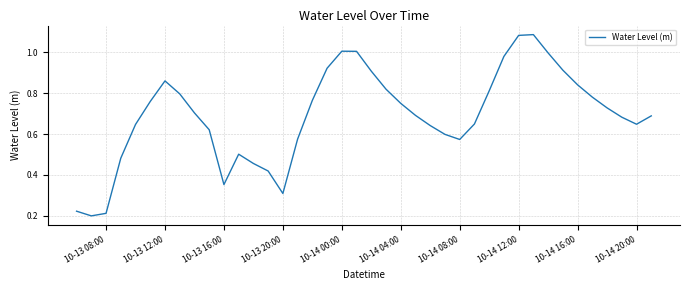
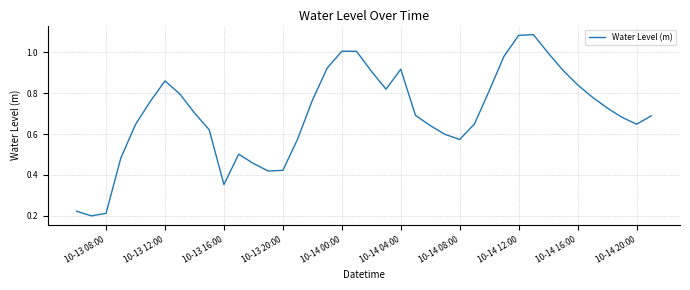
  {
    "10-13 08:00": 0.21,
    "10-13 12:00": 0.86,
    "10-13 16:00": 0.35,
-   "10-13 20:00": 0.31,
+   "10-13 20:00": 0.42,
    "10-14 00:00": 1.00,
-   "10-14 04:00": 0.75,
+   "10-14 04:00": 0.92,
    "10-14 08:00": 0.57,
    "10-14 12:00": 1.08,
    "10-14 16:00": 0.84,
    "10-14 20:00": 0.65
  }
